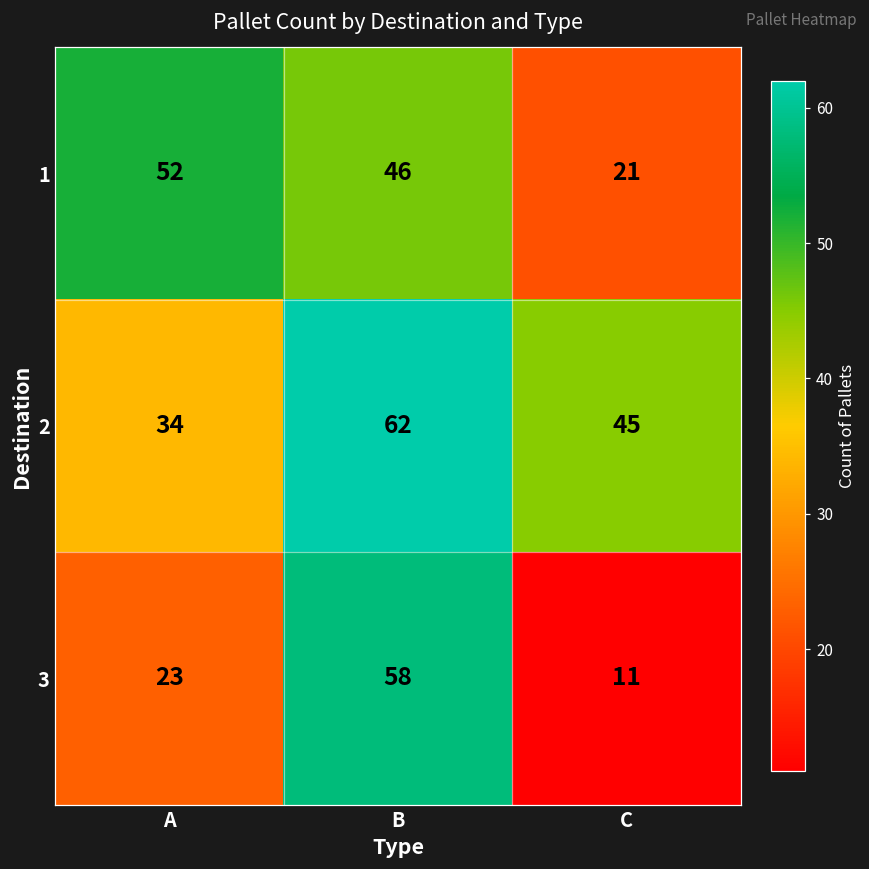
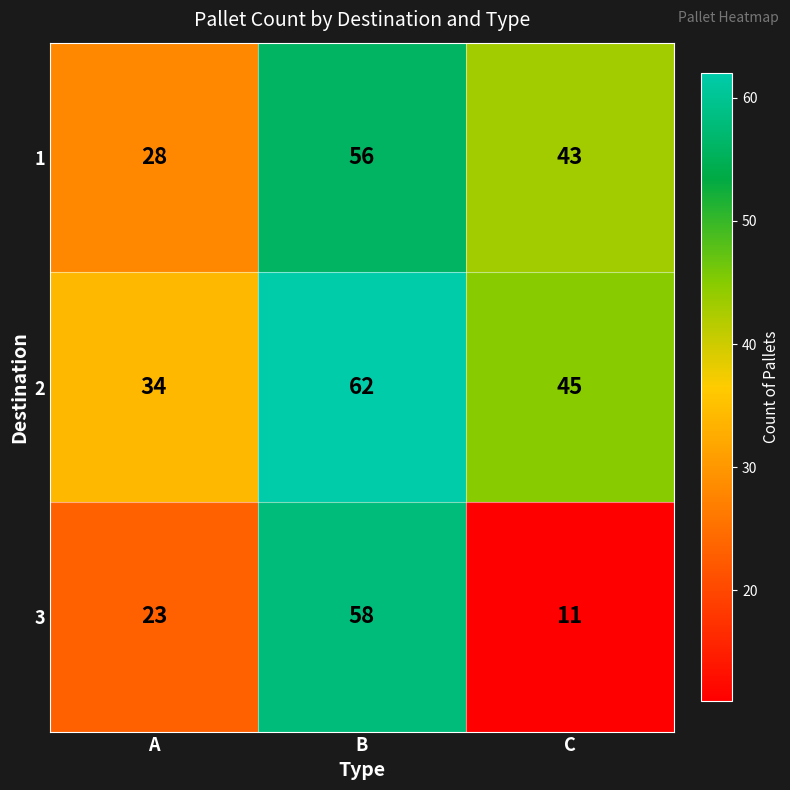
  {
    "1": {
-     "A": 52,
-     "B": 46,
-     "C": 21
+     "A": 28,
+     "B": 56,
+     "C": 43
    },
    "2": {
      "A": 34,
      "B": 62,
      "C": 45
    },
    "3": {
      "A": 23,
      "B": 58,
      "C": 11
    }
  }
